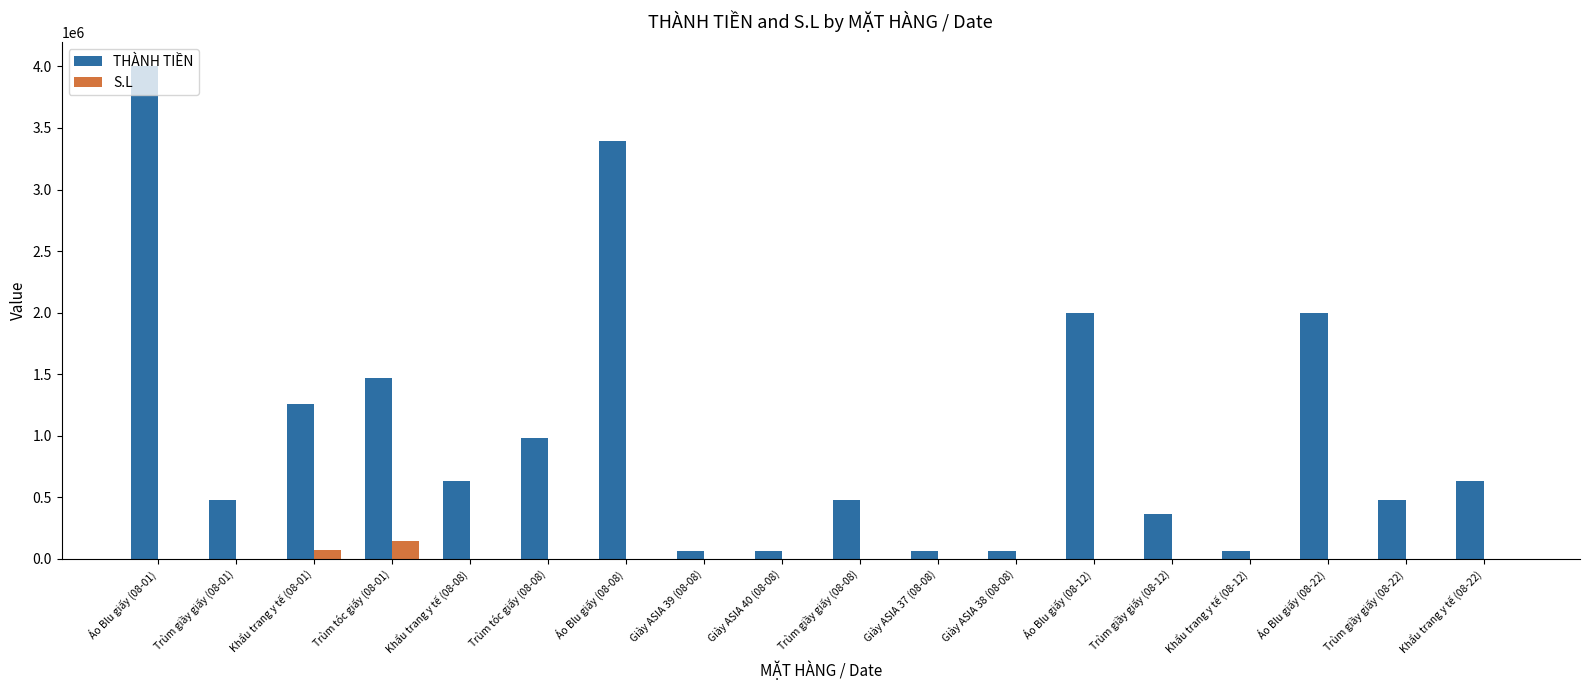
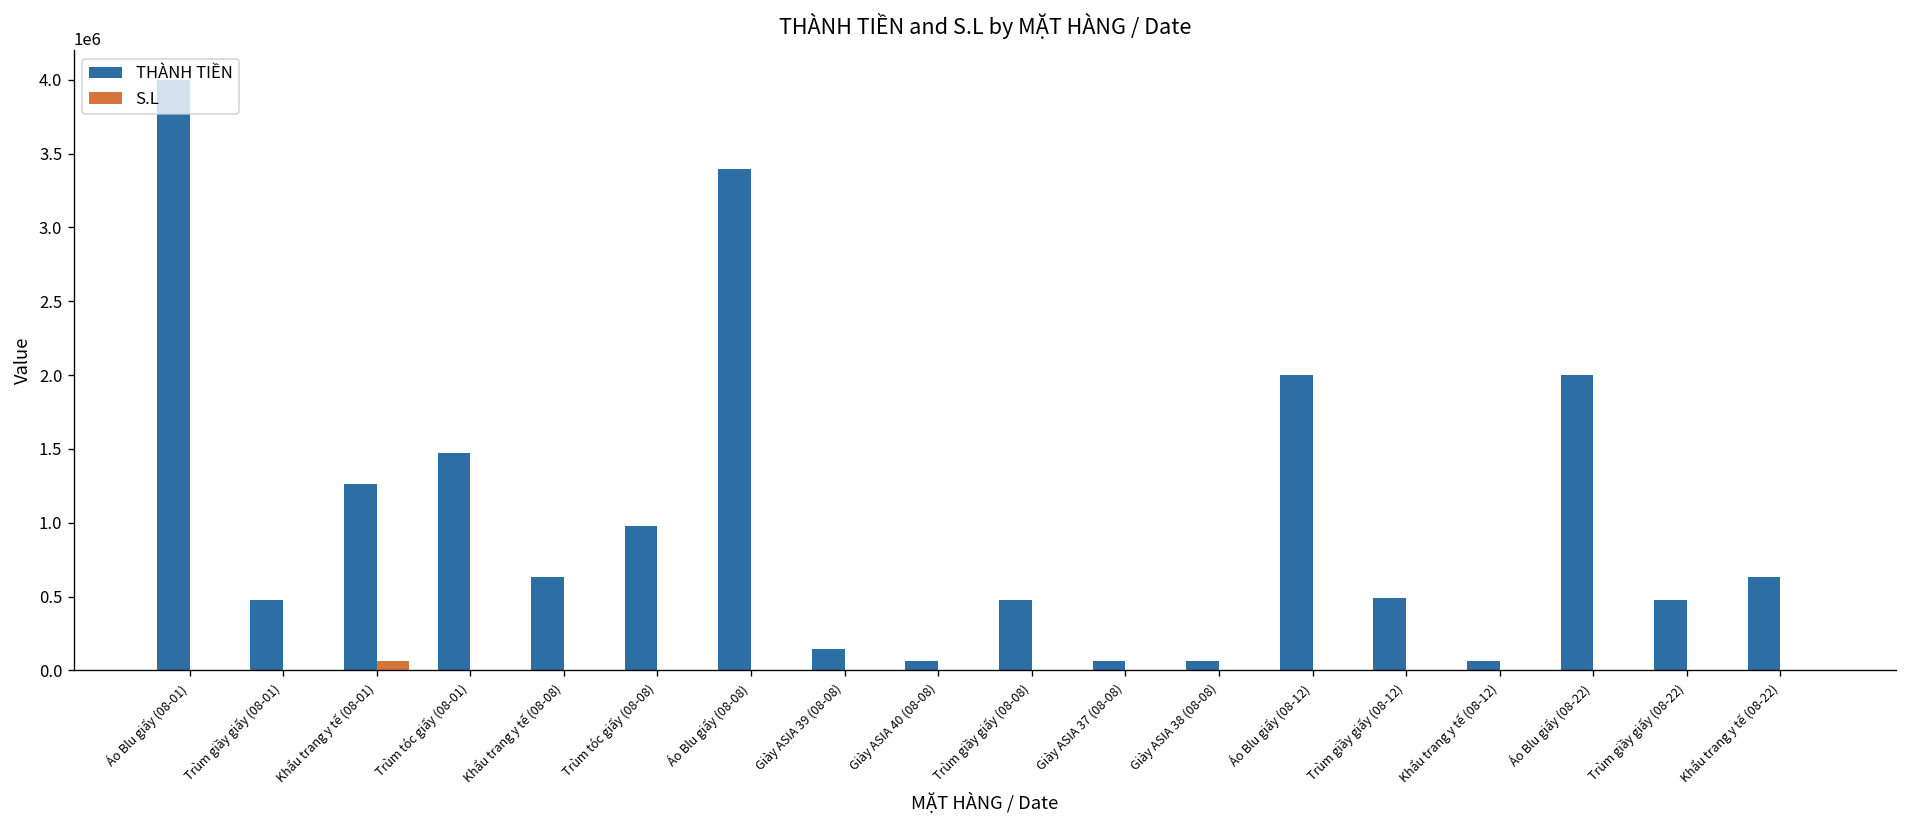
  {
    "THÀNH TIỀN": {
      "Trùm giầy giấy (08-01)": 480000,
      "Khẩu trang y tế (08-01)": 1260000,
      "Trùm tóc giấy (08-01)": 1470000,
      "Khẩu trang y tế (08-08)": 630000,
      "Trùm tóc giấy (08-08)": 980000,
      "Áo Blu giấy (08-08)": 3390000,
-     "Giày ASIA 39 (08-08)": 60000,
+     "Giày ASIA 39 (08-08)": 140000,
      "Giày ASIA 40 (08-08)": 60000,
      "Trùm giầy giấy (08-08)": 480000,
      "Giày ASIA 37 (08-08)": 60000,
      "Giày ASIA 38 (08-08)": 60000,
      "Áo Blu giấy (08-12)": 2000000,
-     "Trùm giầy giấy (08-12)": 360000,
+     "Trùm giầy giấy (08-12)": 490000,
      "Khẩu trang y tế (08-12)": 60000,
      "Áo Blu giấy (08-22)": 2000000,
      "Trùm giầy giấy (08-22)": 480000,
      "Khẩu trang y tế (08-22)": 630000
    },
    "S.L": {
      "Khẩu trang y tế (08-01)": 70000,
-     "Trùm tóc giấy (08-01)": 150000
+     "Trùm tóc giấy (08-01)": 0
    }
  }
